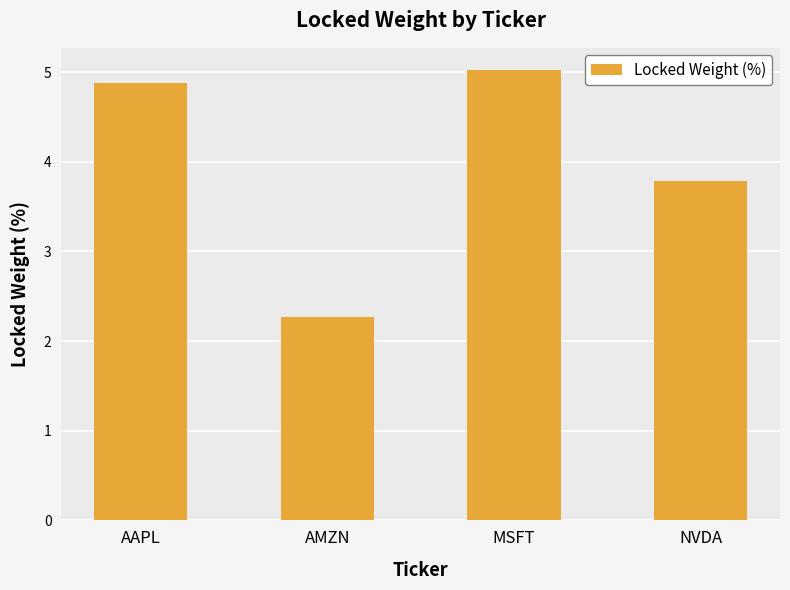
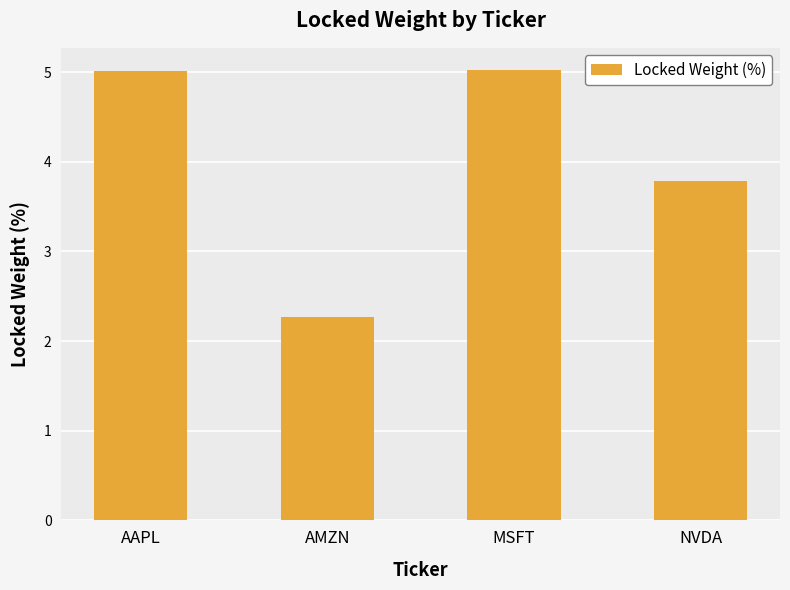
  {
-   "AAPL": 4.9,
+   "AAPL": 5.0,
    "AMZN": 2.3,
    "MSFT": 5.0,
    "NVDA": 3.8
  }
